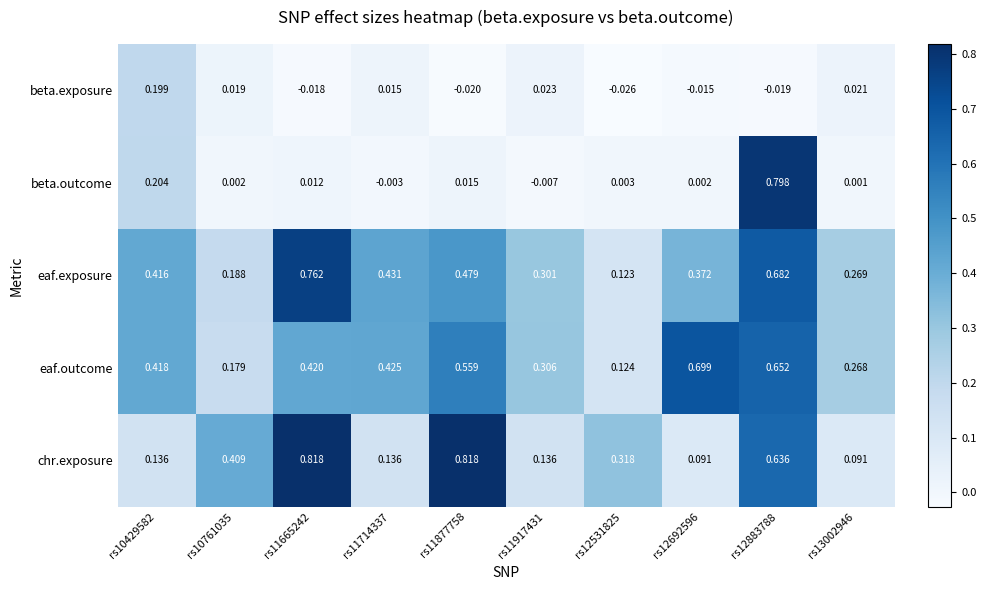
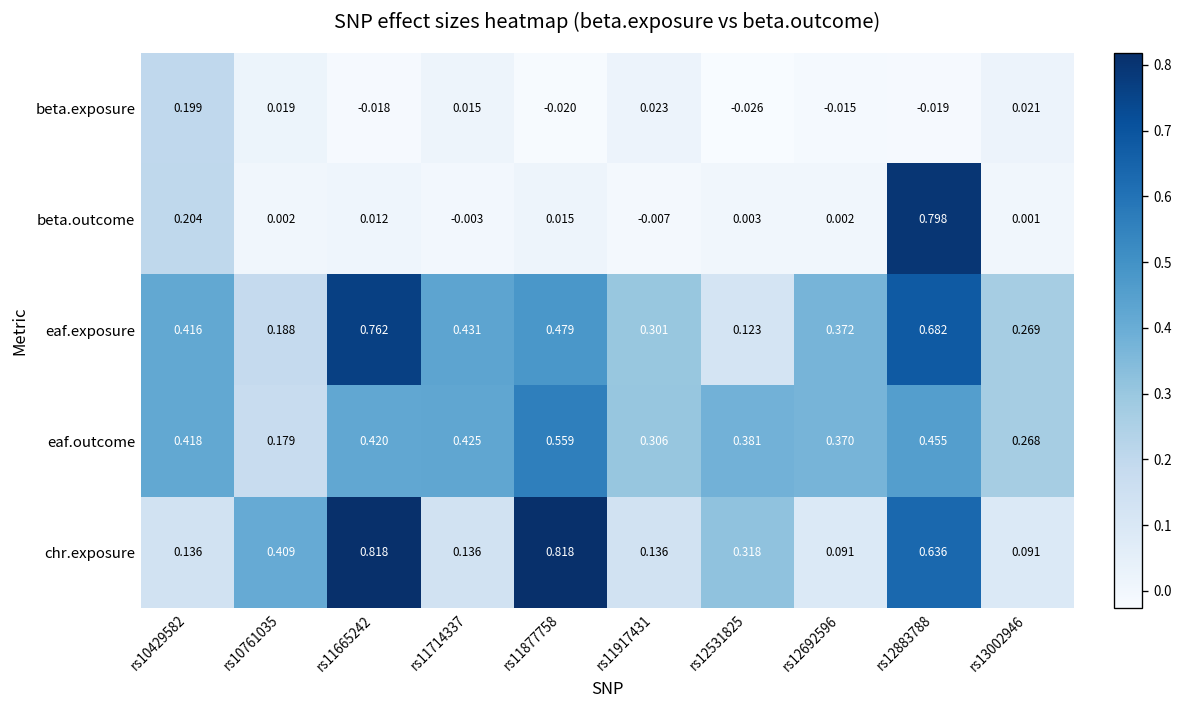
  {
    "beta.exposure": {
      "rs10429582": 0.199,
      "rs10761035": 0.019,
      "rs11665242": -0.018,
      "rs11714337": 0.015,
      "rs11877758": -0.020,
      "rs11917431": 0.023,
      "rs12531825": -0.026,
      "rs12692596": -0.015,
      "rs12883788": -0.019,
      "rs13002946": 0.021
    },
    "beta.outcome": {
      "rs10429582": 0.204,
      "rs10761035": 0.002,
      "rs11665242": 0.012,
      "rs11714337": -0.003,
      "rs11877758": 0.015,
      "rs11917431": -0.007,
      "rs12531825": 0.003,
      "rs12692596": 0.002,
      "rs12883788": 0.798,
      "rs13002946": 0.001
    },
    "eaf.exposure": {
      "rs10429582": 0.416,
      "rs10761035": 0.188,
      "rs11665242": 0.762,
      "rs11714337": 0.431,
      "rs11877758": 0.479,
      "rs11917431": 0.301,
      "rs12531825": 0.123,
      "rs12692596": 0.372,
      "rs12883788": 0.682,
      "rs13002946": 0.269
    },
    "eaf.outcome": {
      "rs10429582": 0.418,
      "rs10761035": 0.179,
      "rs11665242": 0.420,
      "rs11714337": 0.425,
      "rs11877758": 0.559,
      "rs11917431": 0.306,
-     "rs12531825": 0.124,
-     "rs12692596": 0.699,
-     "rs12883788": 0.652,
+     "rs12531825": 0.381,
+     "rs12692596": 0.370,
+     "rs12883788": 0.455,
      "rs13002946": 0.268
    },
    "chr.exposure": {
      "rs10429582": 0.136,
      "rs10761035": 0.409,
      "rs11665242": 0.818,
      "rs11714337": 0.136,
      "rs11877758": 0.818,
      "rs11917431": 0.136,
      "rs12531825": 0.318,
      "rs12692596": 0.091,
      "rs12883788": 0.636,
      "rs13002946": 0.091
    }
  }
